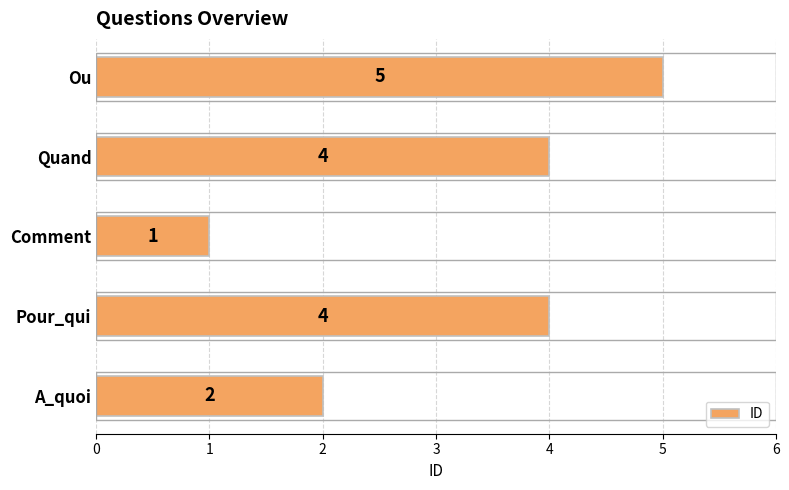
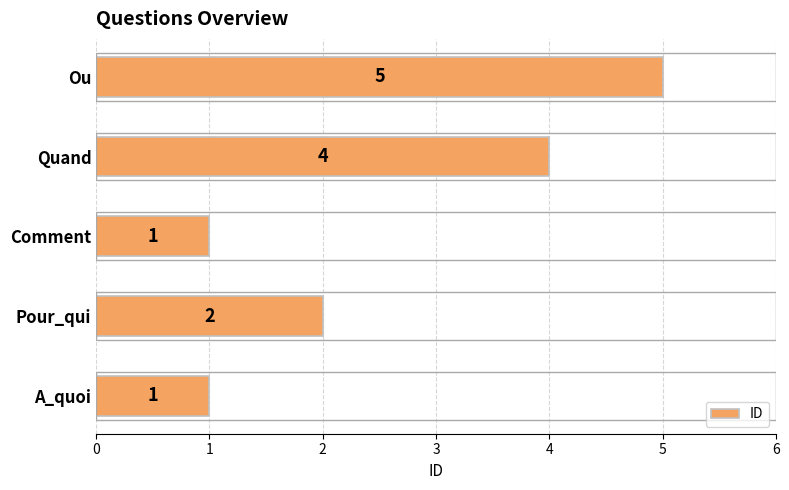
  {
    "Ou": 5,
    "Quand": 4,
    "Comment": 1,
-   "Pour_qui": 4,
-   "A_quoi": 2
+   "Pour_qui": 2,
+   "A_quoi": 1
  }
